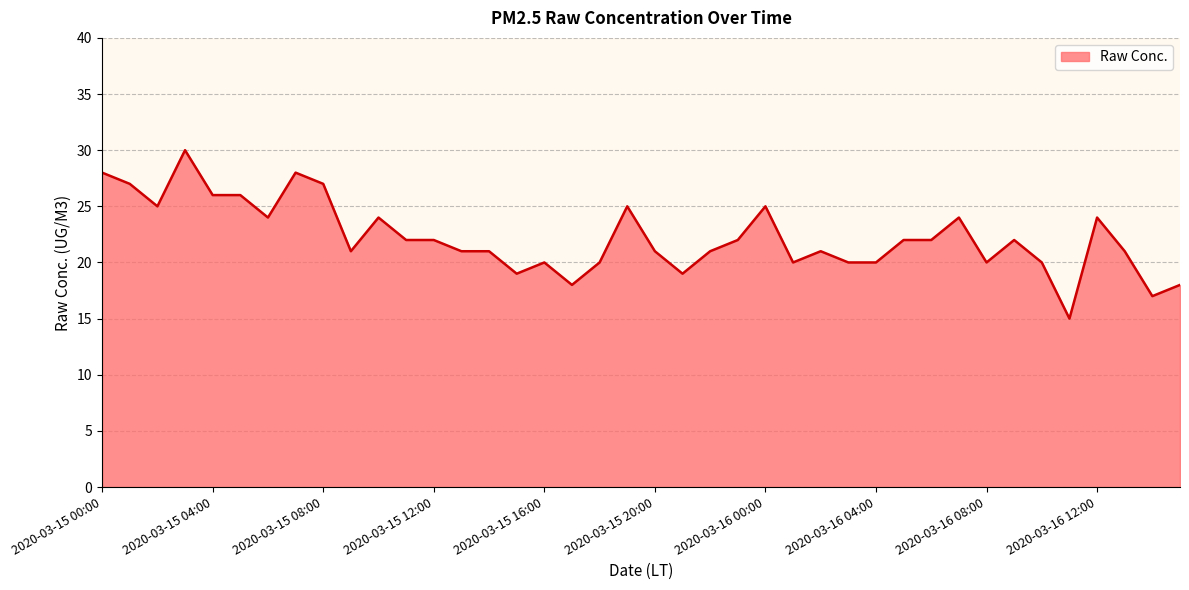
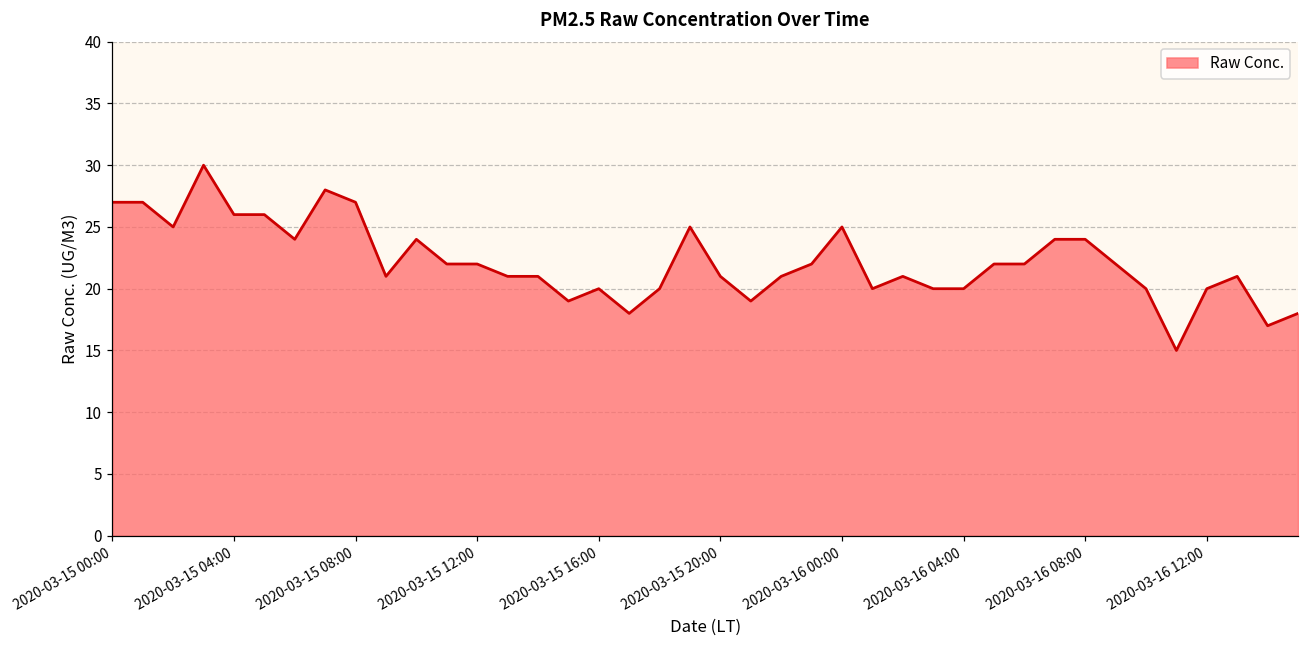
  {
-   "2020-03-15 00:00": 28,
+   "2020-03-15 00:00": 27,
    "2020-03-15 04:00": 26,
    "2020-03-15 08:00": 27,
    "2020-03-15 12:00": 22,
    "2020-03-15 16:00": 20,
    "2020-03-15 20:00": 21,
    "2020-03-16 00:00": 25,
    "2020-03-16 04:00": 20,
-   "2020-03-16 08:00": 20,
-   "2020-03-16 12:00": 24
+   "2020-03-16 08:00": 24,
+   "2020-03-16 12:00": 20
  }
